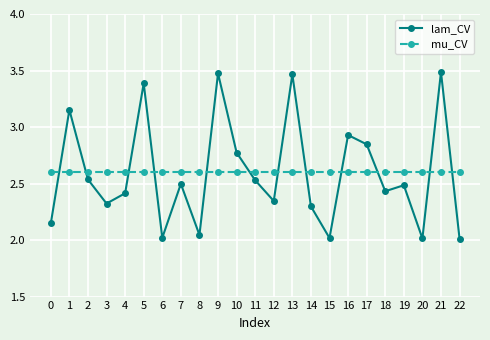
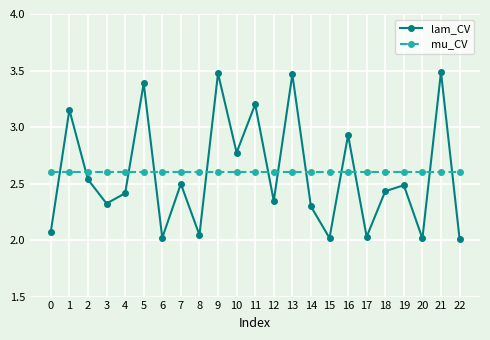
  {
    "lam_CV": {
-     "0": 2.15,
+     "0": 2.07,
      "1": 3.15,
      "2": 2.54,
      "3": 2.32,
      "4": 2.41,
      "5": 3.39,
      "6": 2.02,
      "7": 2.50,
      "8": 2.05,
      "9": 3.48,
      "10": 2.77,
-     "11": 2.53,
+     "11": 3.20,
      "12": 2.35,
      "13": 3.47,
      "14": 2.30,
      "15": 2.02,
      "16": 2.93,
-     "17": 2.85,
+     "17": 2.03,
      "18": 2.43,
      "19": 2.49,
      "20": 2.01,
      "21": 3.49,
      "22": 2.01
    },
    "mu_CV": {
      "0": 2.60,
      "1": 2.60,
      "2": 2.60,
      "3": 2.60,
      "4": 2.60,
      "5": 2.60,
      "6": 2.60,
      "7": 2.60,
      "8": 2.60,
      "9": 2.60,
      "10": 2.60,
      "11": 2.60,
      "12": 2.60,
      "13": 2.60,
      "14": 2.60,
      "15": 2.60,
      "16": 2.60,
      "17": 2.60,
      "18": 2.60,
      "19": 2.60,
      "20": 2.60,
      "21": 2.60,
      "22": 2.60
    }
  }
